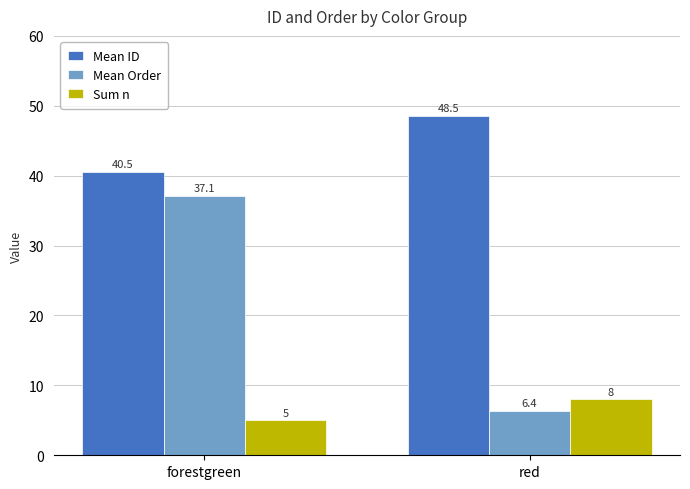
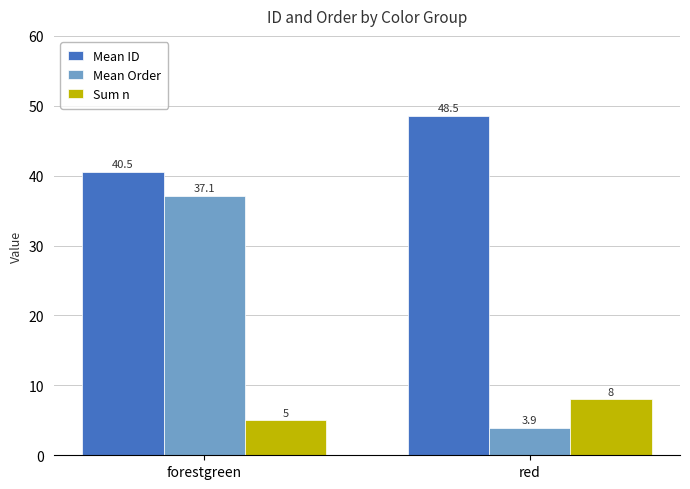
  {
    "Mean ID": {
      "forestgreen": 40.5,
      "red": 48.5
    },
    "Mean Order": {
      "forestgreen": 37.1,
-     "red": 6.4
+     "red": 3.9
    },
    "Sum n": {
      "forestgreen": 5,
      "red": 8
    }
  }
